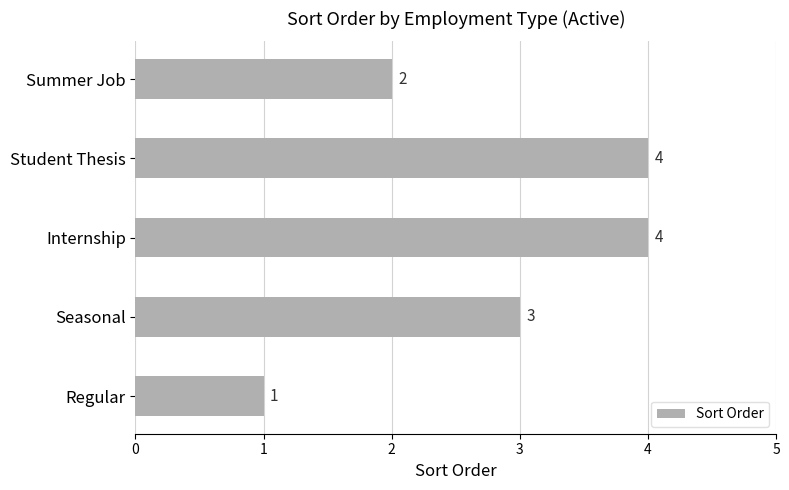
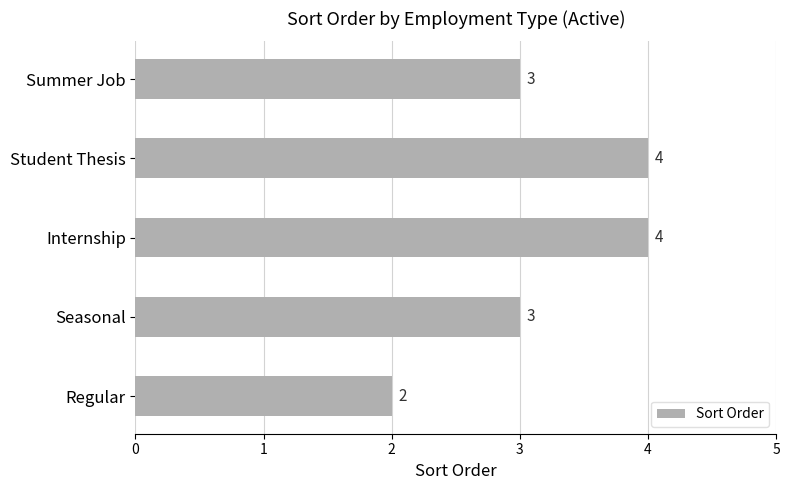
  {
-   "Summer Job": 2,
+   "Summer Job": 3,
    "Student Thesis": 4,
    "Internship": 4,
    "Seasonal": 3,
-   "Regular": 1
+   "Regular": 2
  }
